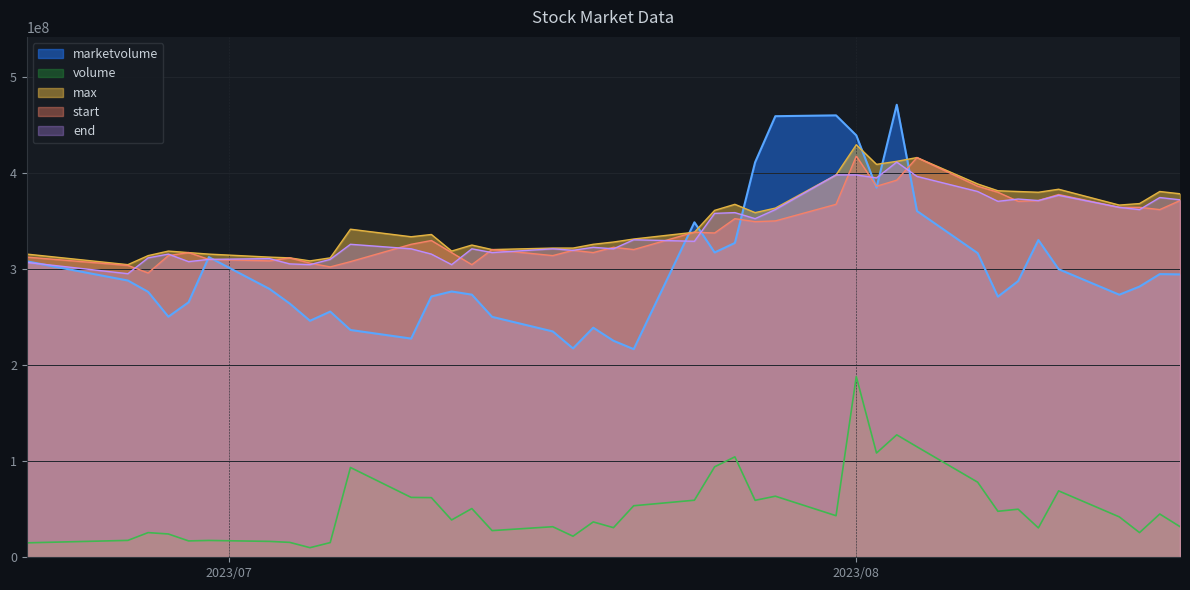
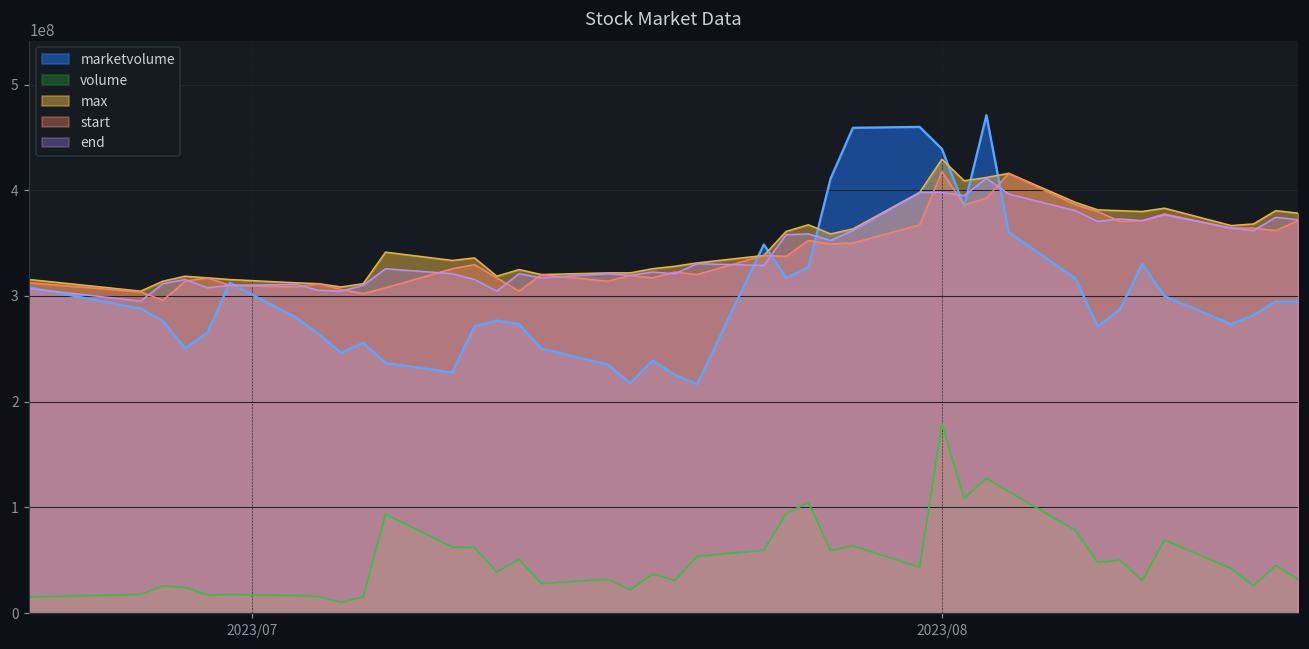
  {
    "marketvolume": {
      "2023/08": 440000000
    },
    "volume": {
-     "2023/08": 190000000
+     "2023/08": 180000000
    },
    "end": {
      "2023/08": 400000000
    }
  }
